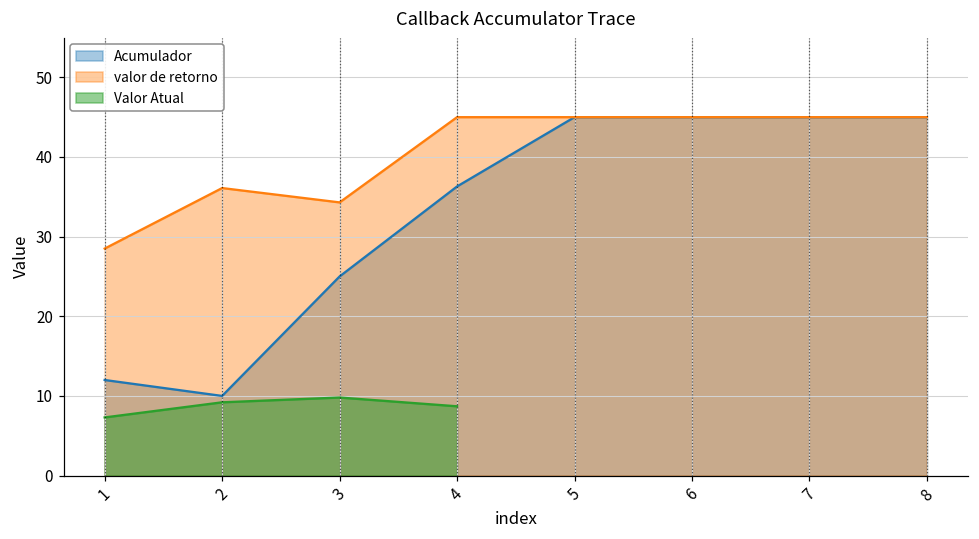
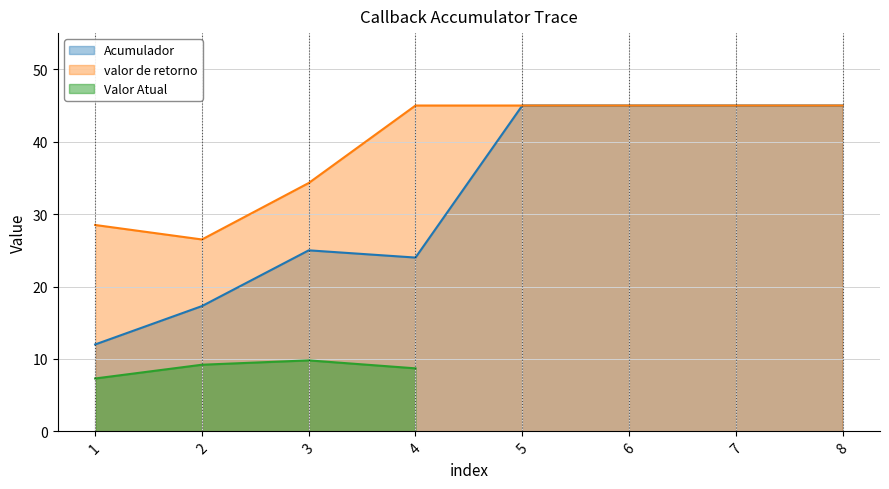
  {
    "Acumulador": {
      "1": 12,
-     "2": 10,
+     "2": 17,
      "3": 25,
-     "4": 36
+     "4": 24
    },
    "valor de retorno": {
      "1": 29,
-     "2": 36,
+     "2": 27,
      "3": 34,
      "4": 45
    },
    "Valor Atual": {
      "1": 7,
      "2": 9,
      "3": 10,
      "4": 9
    }
  }
